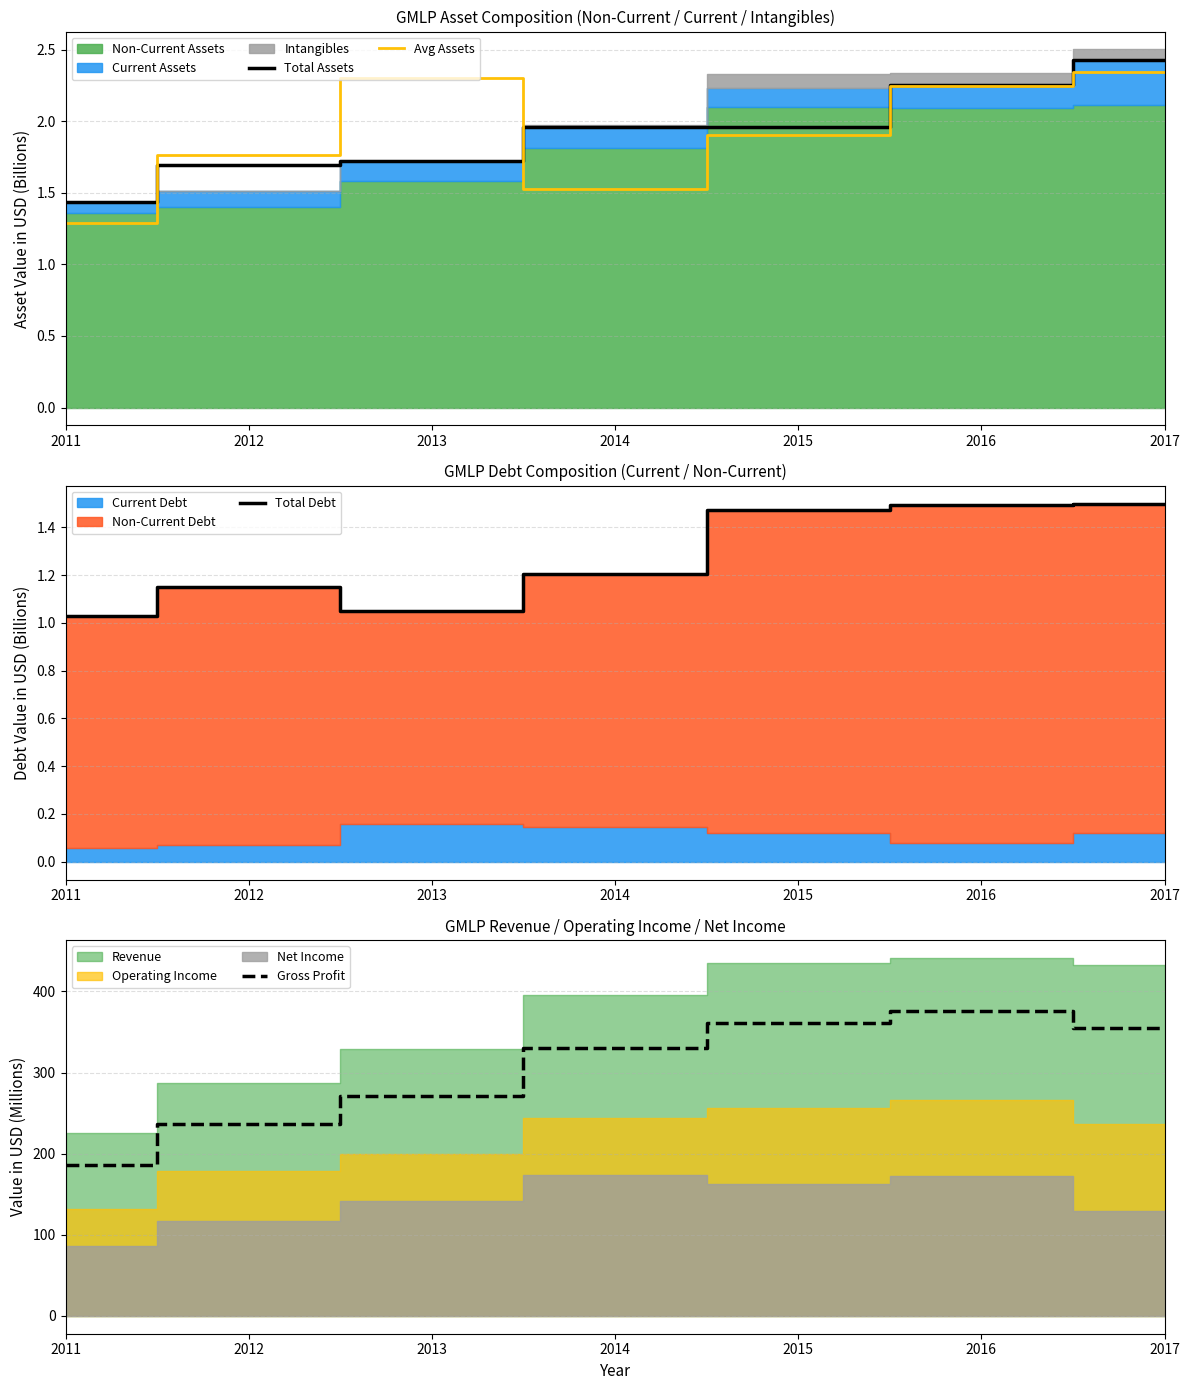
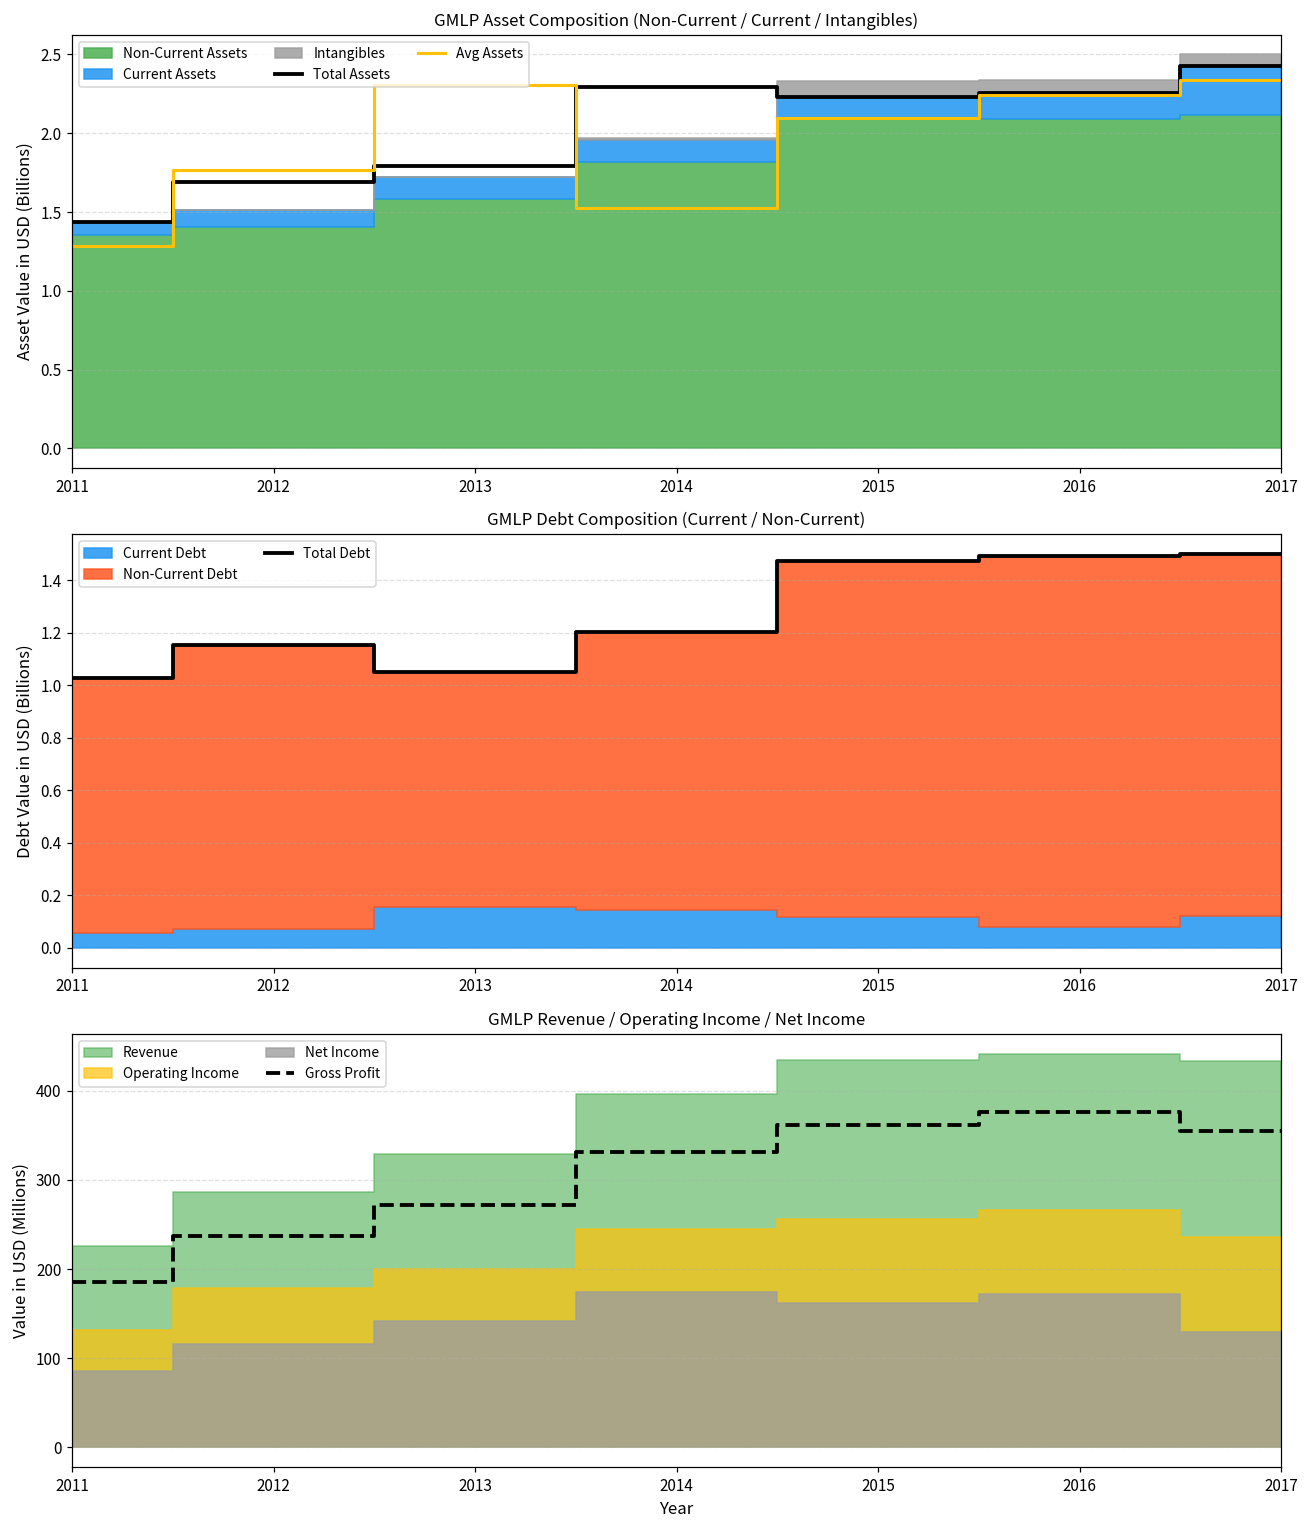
  {
    "GMLP Asset Composition (Non-Current / Current / Intangibles)": {
      "Total Assets": {
        "2012": 1.69,
-       "2013": 1.72,
-       "2014": 1.96,
-       "2015": 1.96
+       "2013": 1.79,
+       "2014": 2.29,
+       "2015": 2.23
      },
      "Avg Assets": {
        "2011": 1.29,
        "2012": 1.76,
        "2014": 1.52,
-       "2015": 1.90,
+       "2015": 2.09,
        "2017": 2.34
      }
    },
    "GMLP Debt Composition (Current / Non-Current)": {
      "Total Debt": {
        "2012": 1.15,
        "2013": 1.05,
        "2014": 1.20,
        "2015": 1.47,
        "2016": 1.49
      }
    },
    "GMLP Revenue / Operating Income / Net Income": {
      "Gross Profit": {
        "2011": 190,
        "2012": 240,
        "2013": 270,
        "2014": 330,
        "2015": 360,
        "2016": 380,
        "2017": 360
      }
    }
  }
